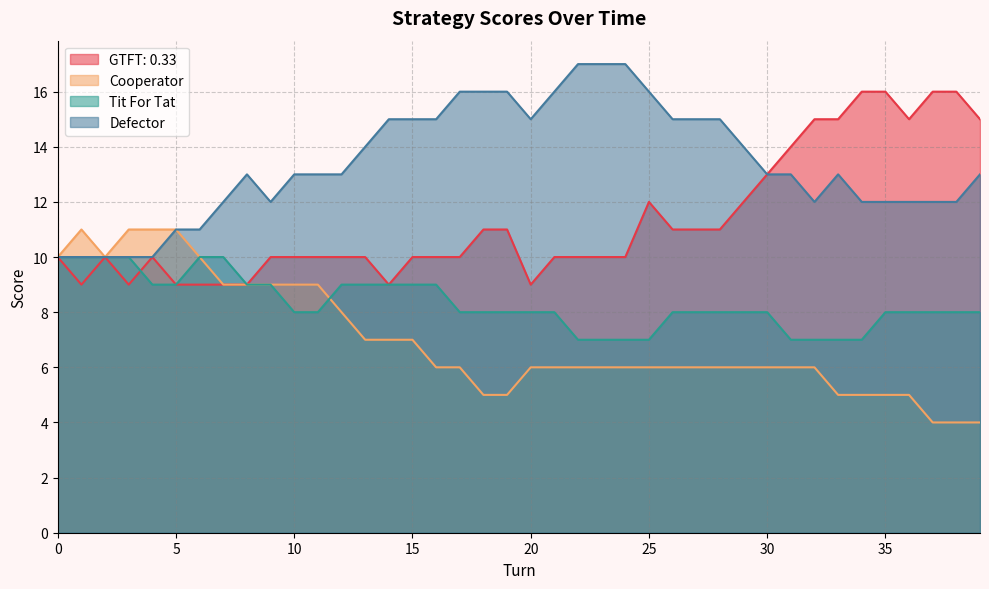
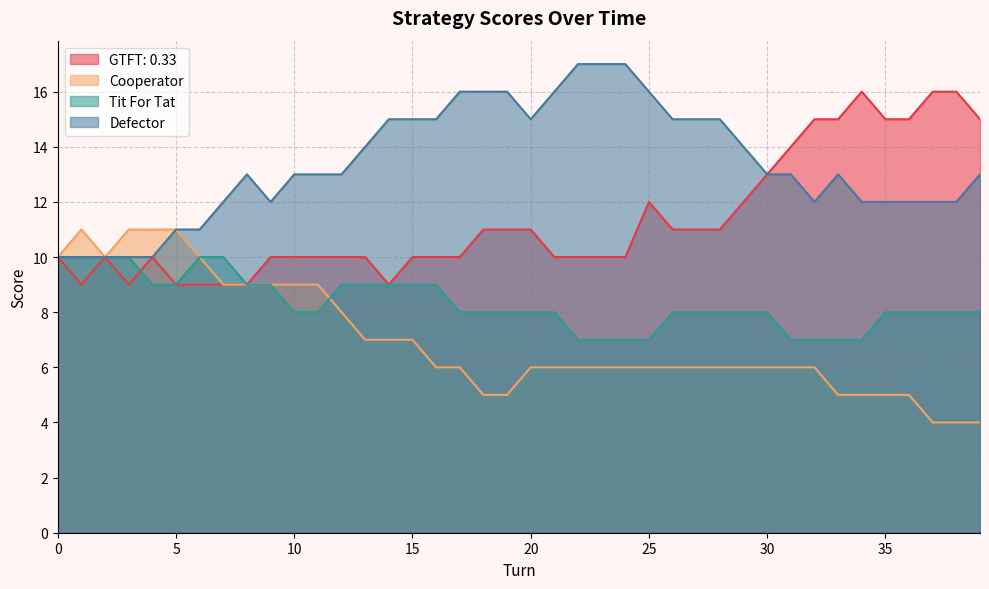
  {
    "GTFT: 0.33": {
      "10": 10,
      "15": 10,
-     "20": 9,
+     "20": 11,
      "25": 12,
-     "35": 16
+     "35": 15
    },
    "Cooperator": {
      "10": 9,
      "15": 7,
      "20": 6,
      "25": 6,
      "30": 6,
      "35": 5
    }
  }
